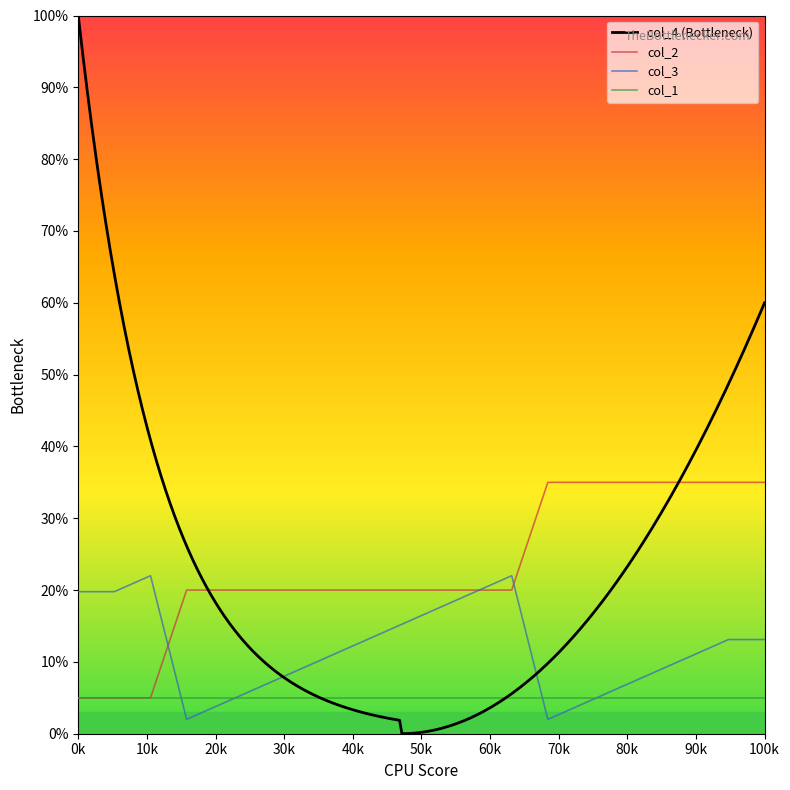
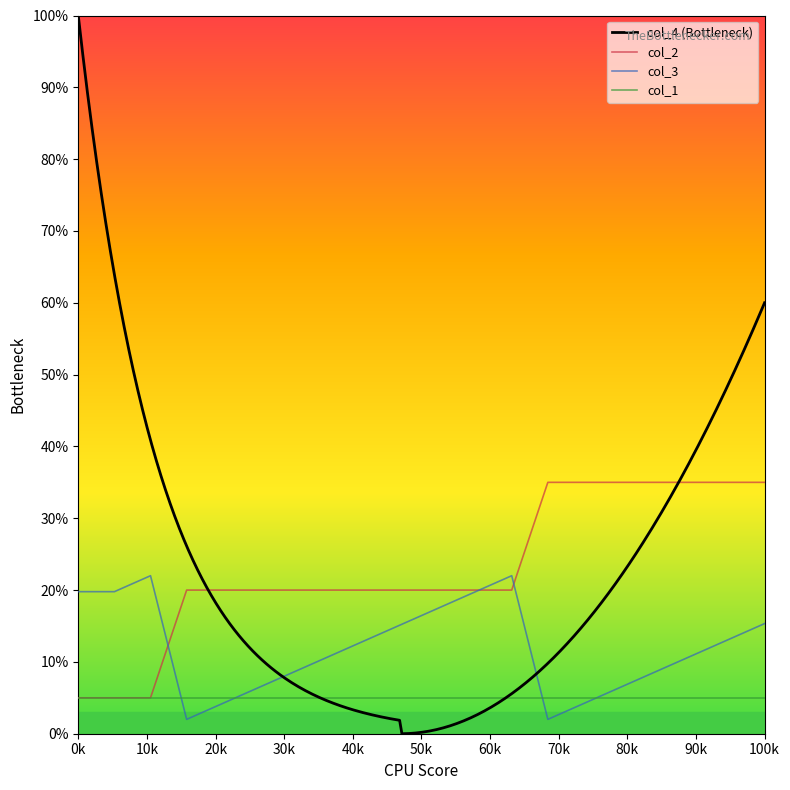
  {
    "col_4 (Bottleneck)": {
      "0k": "100%",
      "100k": "60%"
    },
    "col_2": {
      "100k": "35%"
    },
    "col_3": {
      "0k": "20%",
-     "100k": "13%"
+     "100k": "15%"
    },
    "col_1": {
      "100k": "5%"
    }
  }
